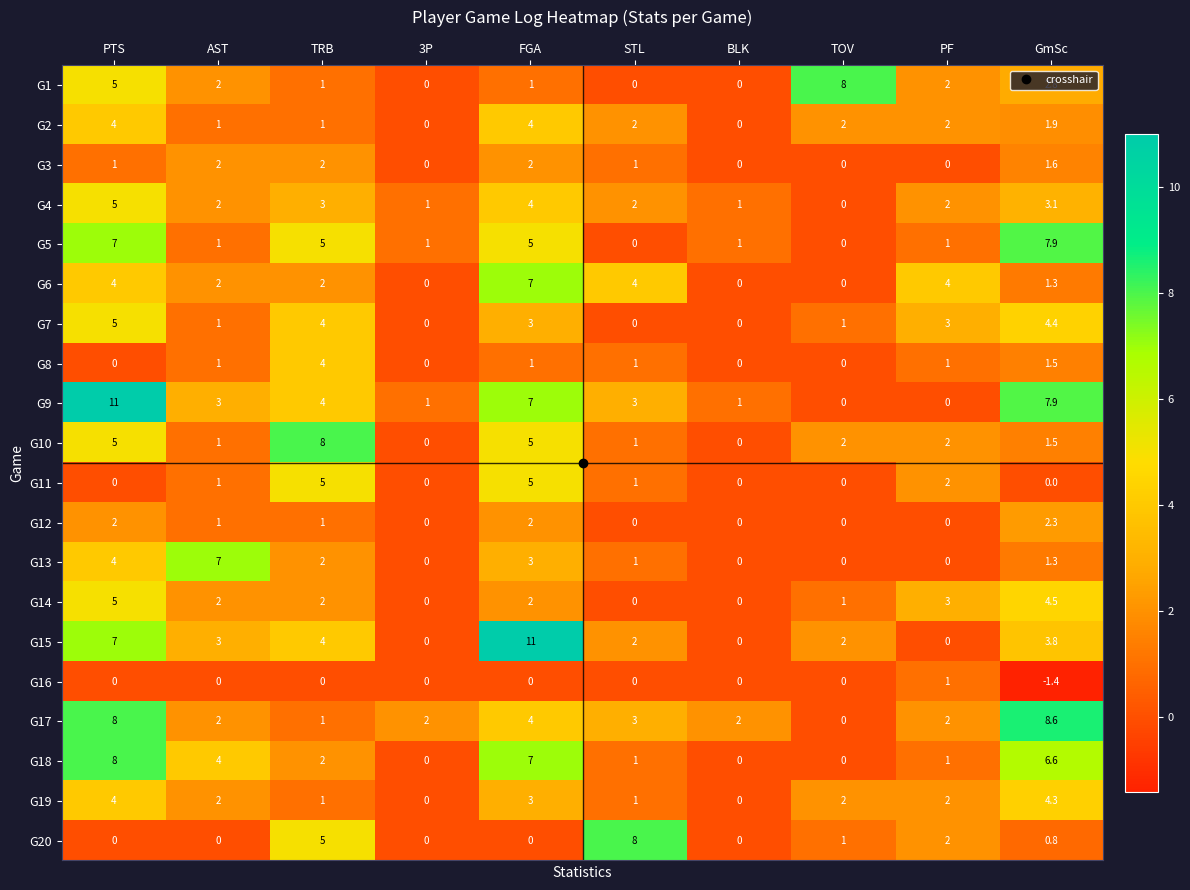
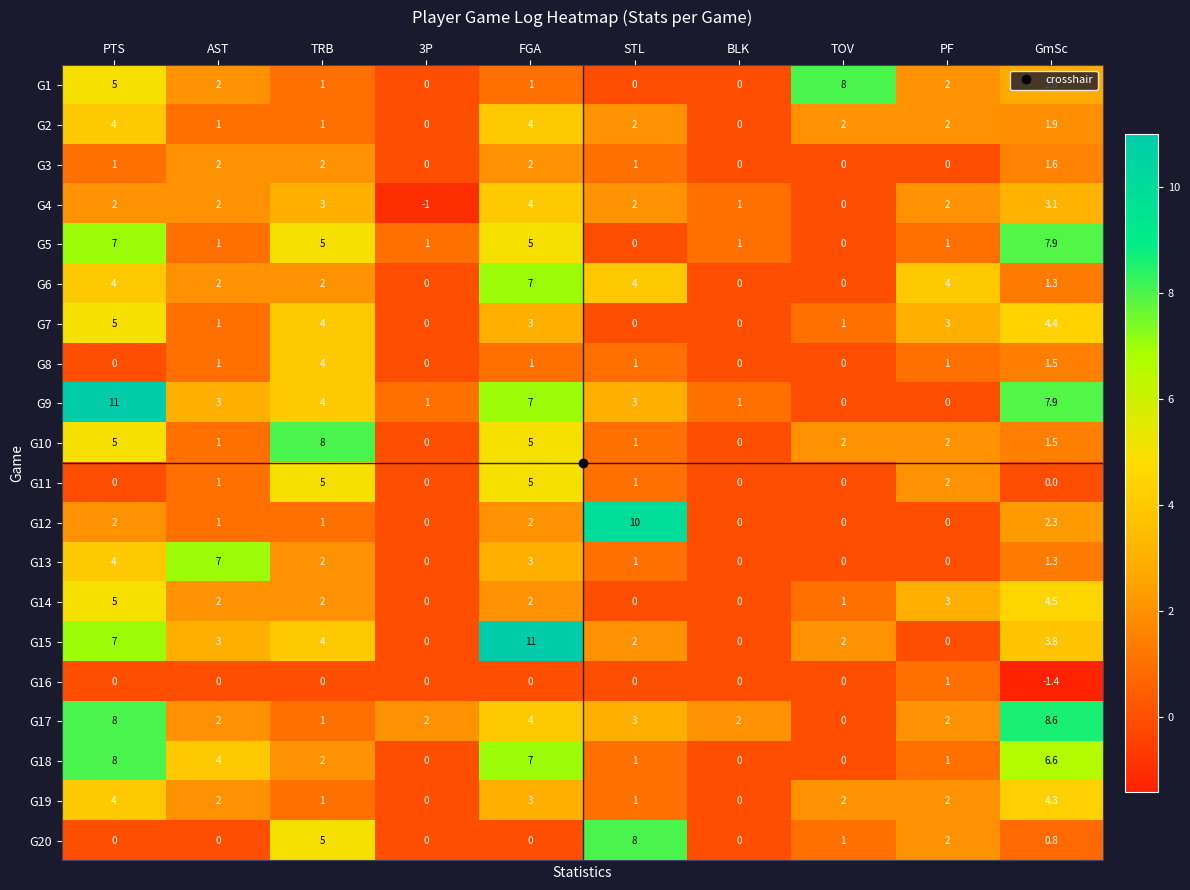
  {
    "G1": {
      "PTS": 5,
      "AST": 2,
      "TRB": 1,
      "3P": 0,
      "FGA": 1,
      "STL": 0,
      "BLK": 0,
      "TOV": 8,
      "PF": 2
    },
    "G2": {
      "PTS": 4,
      "AST": 1,
      "TRB": 1,
      "3P": 0,
      "FGA": 4,
      "STL": 2,
      "BLK": 0,
      "TOV": 2,
      "PF": 2,
      "GmSc": 1.9
    },
    "G3": {
      "PTS": 1,
      "AST": 2,
      "TRB": 2,
      "3P": 0,
      "FGA": 2,
      "STL": 1,
      "BLK": 0,
      "TOV": 0,
      "PF": 0,
      "GmSc": 1.6
    },
    "G4": {
-     "PTS": 5,
+     "PTS": 2,
      "AST": 2,
      "TRB": 3,
-     "3P": 1,
+     "3P": -1,
      "FGA": 4,
      "STL": 2,
      "BLK": 1,
      "TOV": 0,
      "PF": 2,
      "GmSc": 3.1
    },
    "G5": {
      "PTS": 7,
      "AST": 1,
      "TRB": 5,
      "3P": 1,
      "FGA": 5,
      "STL": 0,
      "BLK": 1,
      "TOV": 0,
      "PF": 1,
      "GmSc": 7.9
    },
    "G6": {
      "PTS": 4,
      "AST": 2,
      "TRB": 2,
      "3P": 0,
      "FGA": 7,
      "STL": 4,
      "BLK": 0,
      "TOV": 0,
      "PF": 4,
      "GmSc": 1.3
    },
    "G7": {
      "PTS": 5,
      "AST": 1,
      "TRB": 4,
      "3P": 0,
      "FGA": 3,
      "STL": 0,
      "BLK": 0,
      "TOV": 1,
      "PF": 3,
      "GmSc": 4.4
    },
    "G8": {
      "PTS": 0,
      "AST": 1,
      "TRB": 4,
      "3P": 0,
      "FGA": 1,
      "STL": 1,
      "BLK": 0,
      "TOV": 0,
      "PF": 1,
      "GmSc": 1.5
    },
    "G9": {
      "PTS": 11,
      "AST": 3,
      "TRB": 4,
      "3P": 1,
      "FGA": 7,
      "STL": 3,
      "BLK": 1,
      "TOV": 0,
      "PF": 0,
      "GmSc": 7.9
    },
    "G10": {
      "PTS": 5,
      "AST": 1,
      "TRB": 8,
      "3P": 0,
      "FGA": 5,
      "STL": 1,
      "BLK": 0,
      "TOV": 2,
      "PF": 2,
      "GmSc": 1.5
    },
    "G11": {
      "PTS": 0,
      "AST": 1,
      "TRB": 5,
      "3P": 0,
      "FGA": 5,
      "STL": 1,
      "BLK": 0,
      "TOV": 0,
      "PF": 2,
      "GmSc": 0.0
    },
    "G12": {
      "PTS": 2,
      "AST": 1,
      "TRB": 1,
      "3P": 0,
      "FGA": 2,
-     "STL": 0,
+     "STL": 10,
      "BLK": 0,
      "TOV": 0,
      "PF": 0,
      "GmSc": 2.3
    },
    "G13": {
      "PTS": 4,
      "AST": 7,
      "TRB": 2,
      "3P": 0,
      "FGA": 3,
      "STL": 1,
      "BLK": 0,
      "TOV": 0,
      "PF": 0,
      "GmSc": 1.3
    },
    "G14": {
      "PTS": 5,
      "AST": 2,
      "TRB": 2,
      "3P": 0,
      "FGA": 2,
      "STL": 0,
      "BLK": 0,
      "TOV": 1,
      "PF": 3,
      "GmSc": 4.5
    },
    "G15": {
      "PTS": 7,
      "AST": 3,
      "TRB": 4,
      "3P": 0,
      "FGA": 11,
      "STL": 2,
      "BLK": 0,
      "TOV": 2,
      "PF": 0,
      "GmSc": 3.8
    },
    "G16": {
      "PTS": 0,
      "AST": 0,
      "TRB": 0,
      "3P": 0,
      "FGA": 0,
      "STL": 0,
      "BLK": 0,
      "TOV": 0,
      "PF": 1,
      "GmSc": -1.4
    },
    "G17": {
      "PTS": 8,
      "AST": 2,
      "TRB": 1,
      "3P": 2,
      "FGA": 4,
      "STL": 3,
      "BLK": 2,
      "TOV": 0,
      "PF": 2,
      "GmSc": 8.6
    },
    "G18": {
      "PTS": 8,
      "AST": 4,
      "TRB": 2,
      "3P": 0,
      "FGA": 7,
      "STL": 1,
      "BLK": 0,
      "TOV": 0,
      "PF": 1,
      "GmSc": 6.6
    },
    "G19": {
      "PTS": 4,
      "AST": 2,
      "TRB": 1,
      "3P": 0,
      "FGA": 3,
      "STL": 1,
      "BLK": 0,
      "TOV": 2,
      "PF": 2,
      "GmSc": 4.3
    },
    "G20": {
      "PTS": 0,
      "AST": 0,
      "TRB": 5,
      "3P": 0,
      "FGA": 0,
      "STL": 8,
      "BLK": 0,
      "TOV": 1,
      "PF": 2,
      "GmSc": 0.8
    }
  }
